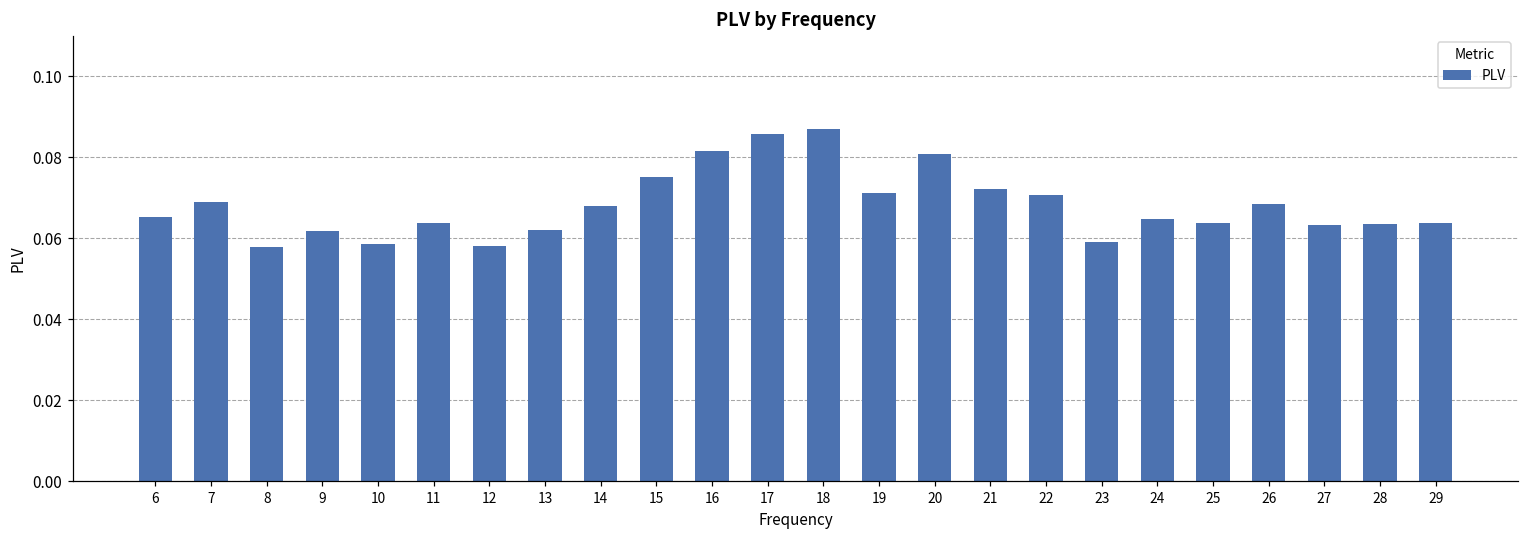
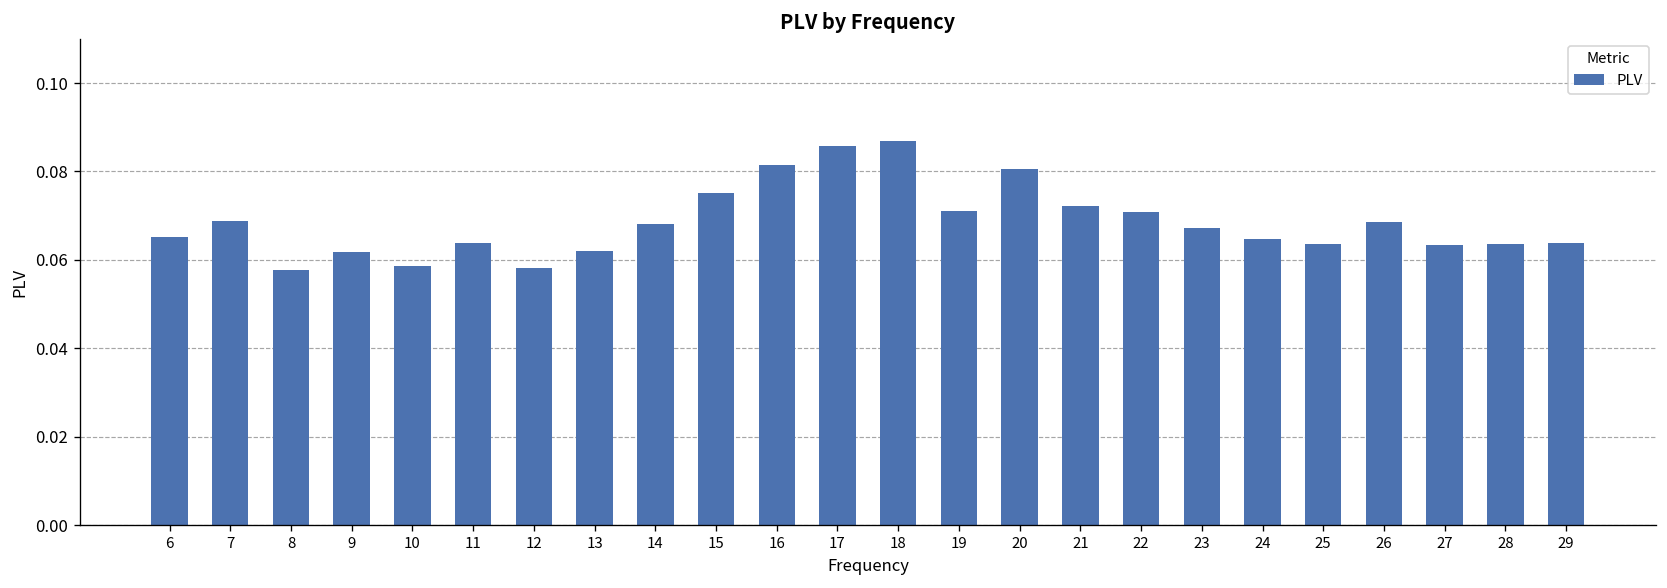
  {
    "6": 0.065,
    "7": 0.069,
    "8": 0.058,
    "9": 0.062,
    "10": 0.059,
    "11": 0.064,
    "12": 0.058,
    "13": 0.062,
    "14": 0.068,
    "15": 0.075,
    "16": 0.081,
    "17": 0.086,
    "18": 0.087,
    "19": 0.071,
    "20": 0.081,
    "21": 0.072,
    "22": 0.071,
-   "23": 0.059,
+   "23": 0.067,
    "24": 0.065,
    "25": 0.064,
    "26": 0.068,
    "27": 0.063,
    "28": 0.064,
    "29": 0.064
  }
